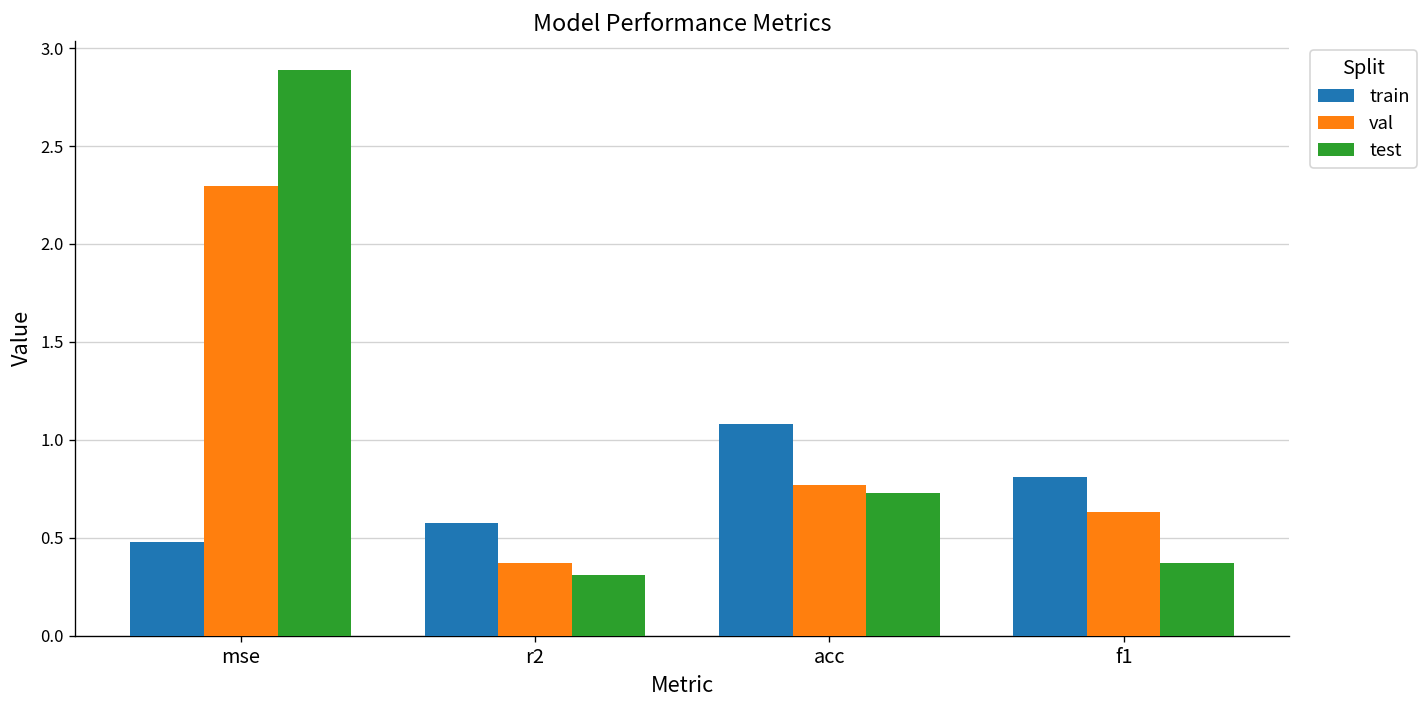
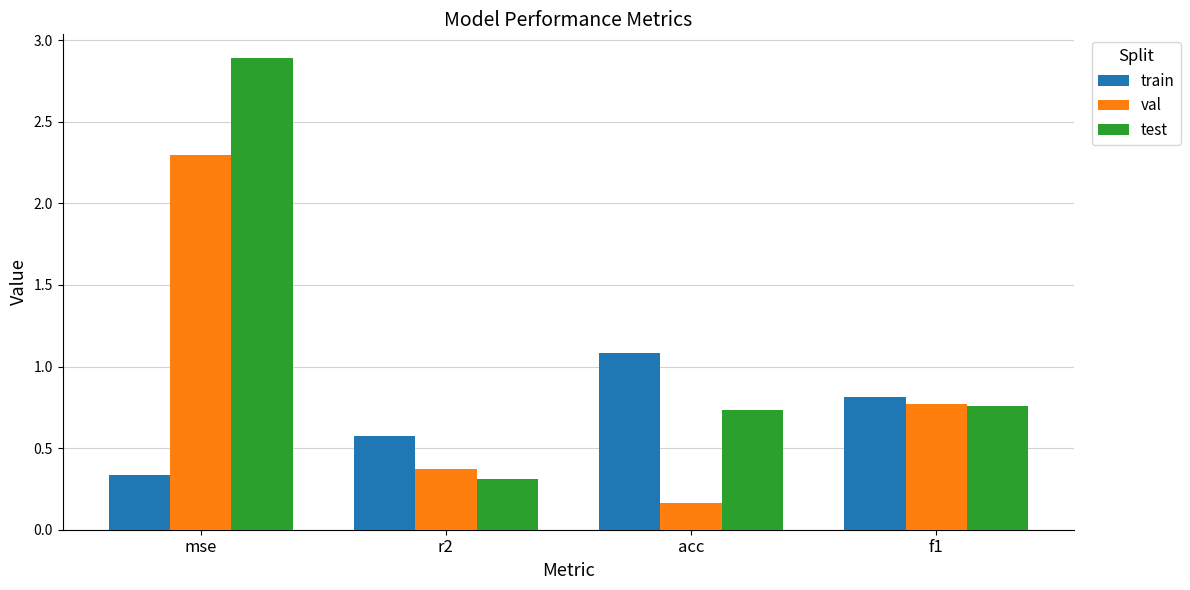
  {
    "train": {
-     "mse": 0.48,
+     "mse": 0.34,
      "r2": 0.57,
      "acc": 1.08,
      "f1": 0.81
    },
    "val": {
      "mse": 2.29,
      "r2": 0.37,
-     "acc": 0.77,
-     "f1": 0.63
+     "acc": 0.16,
+     "f1": 0.77
    },
    "test": {
      "mse": 2.89,
      "r2": 0.31,
      "acc": 0.73,
-     "f1": 0.37
+     "f1": 0.76
    }
  }
